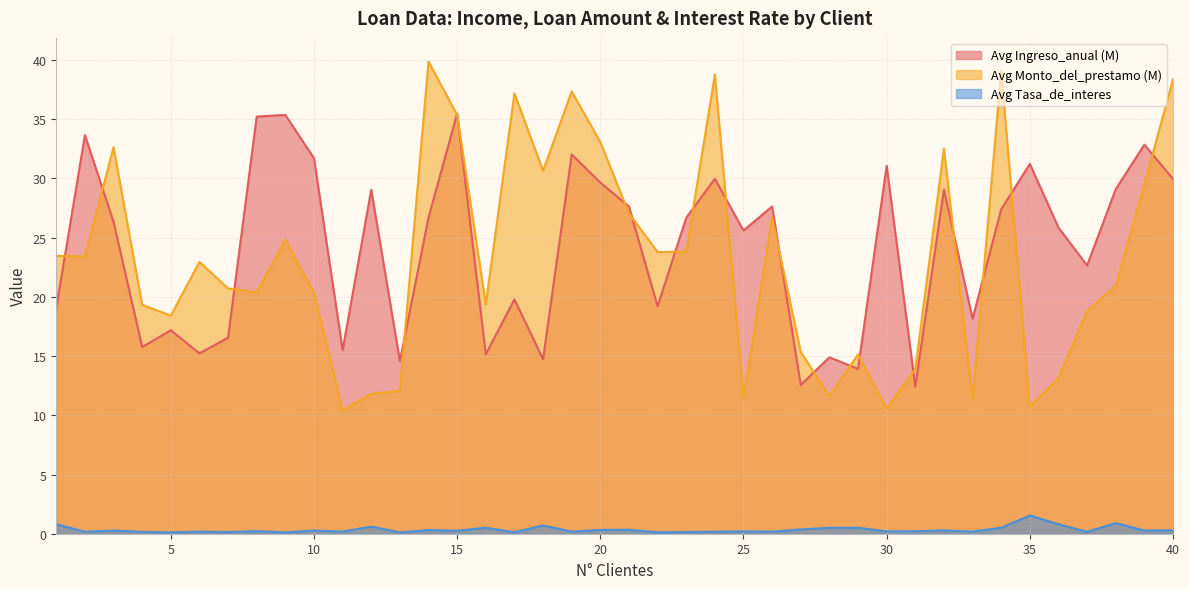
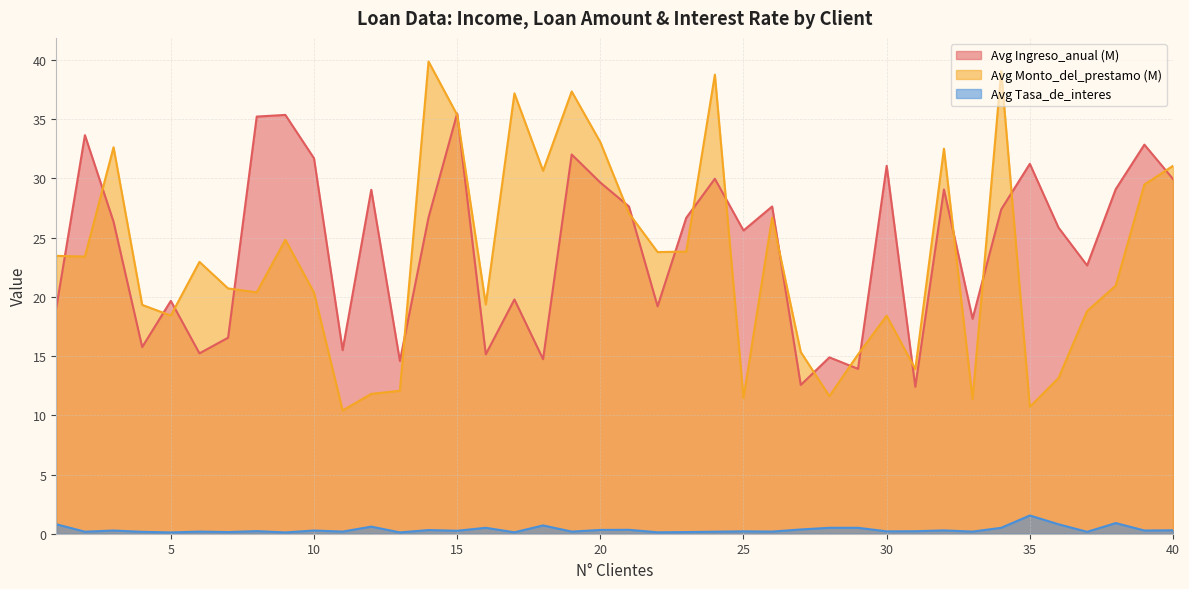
  {
    "Avg Ingreso_anual (M)": {
-     "5": 17.2,
+     "5": 19.7,
      "10": 31.7,
      "20": 29.7,
      "25": 25.6,
      "30": 31.1,
      "35": 31.2,
      "40": 30.0
    },
    "Avg Monto_del_prestamo (M)": {
      "5": 18.4,
      "10": 20.4,
      "20": 33.1,
      "25": 11.5,
-     "30": 10.6,
+     "30": 18.4,
      "35": 10.7,
-     "40": 38.4
+     "40": 31.1
    },
    "Avg Tasa_de_interes": {
      "5": 0.1,
      "10": 0.3,
      "15": 0.3,
      "20": 0.3,
      "25": 0.2,
      "30": 0.2,
      "35": 1.5,
      "40": 0.3
    }
  }
